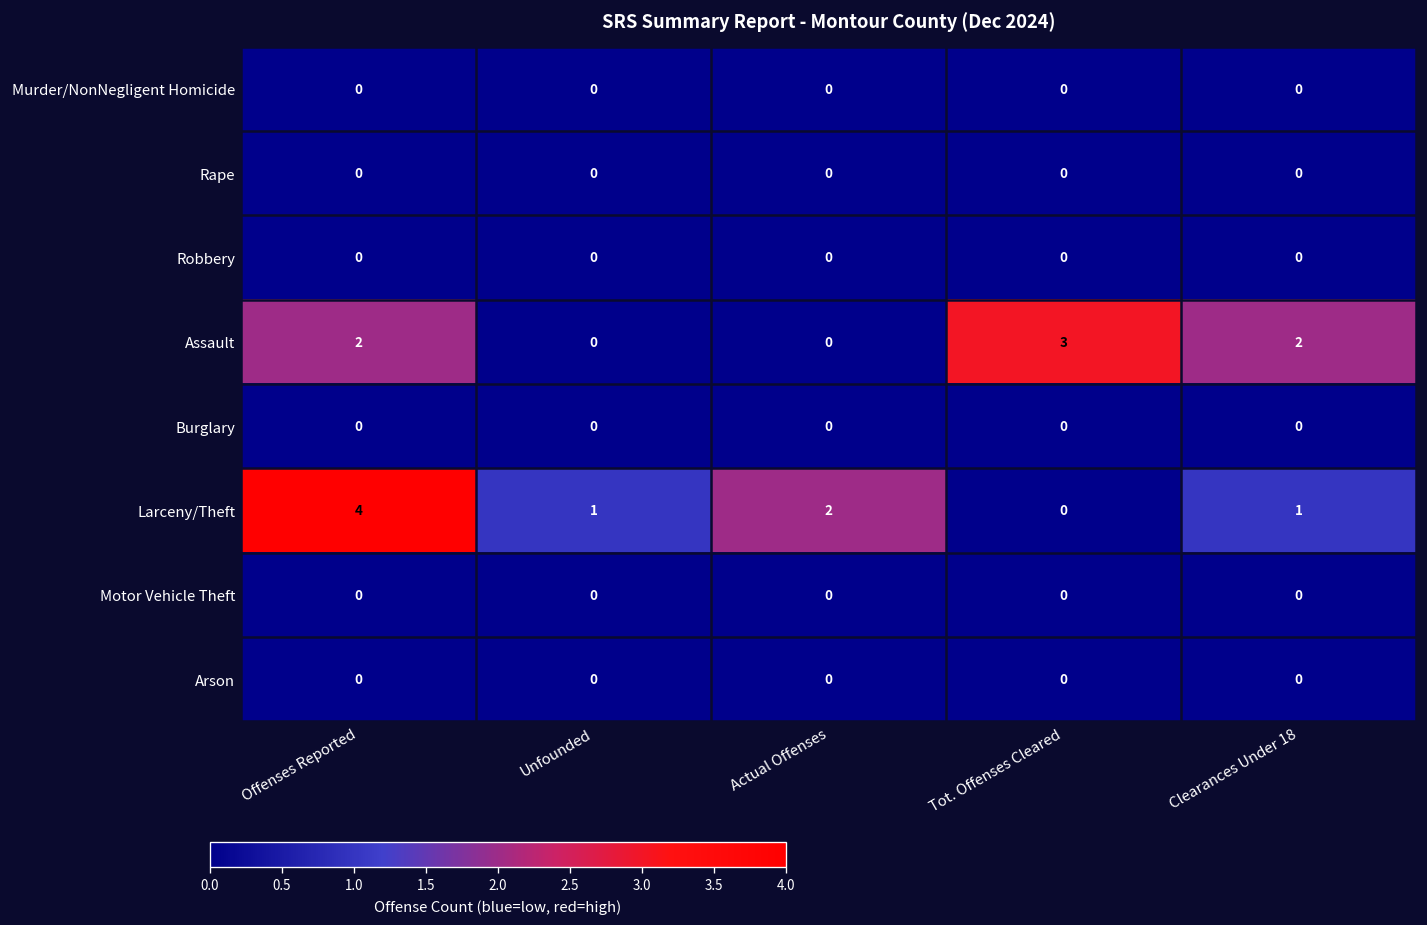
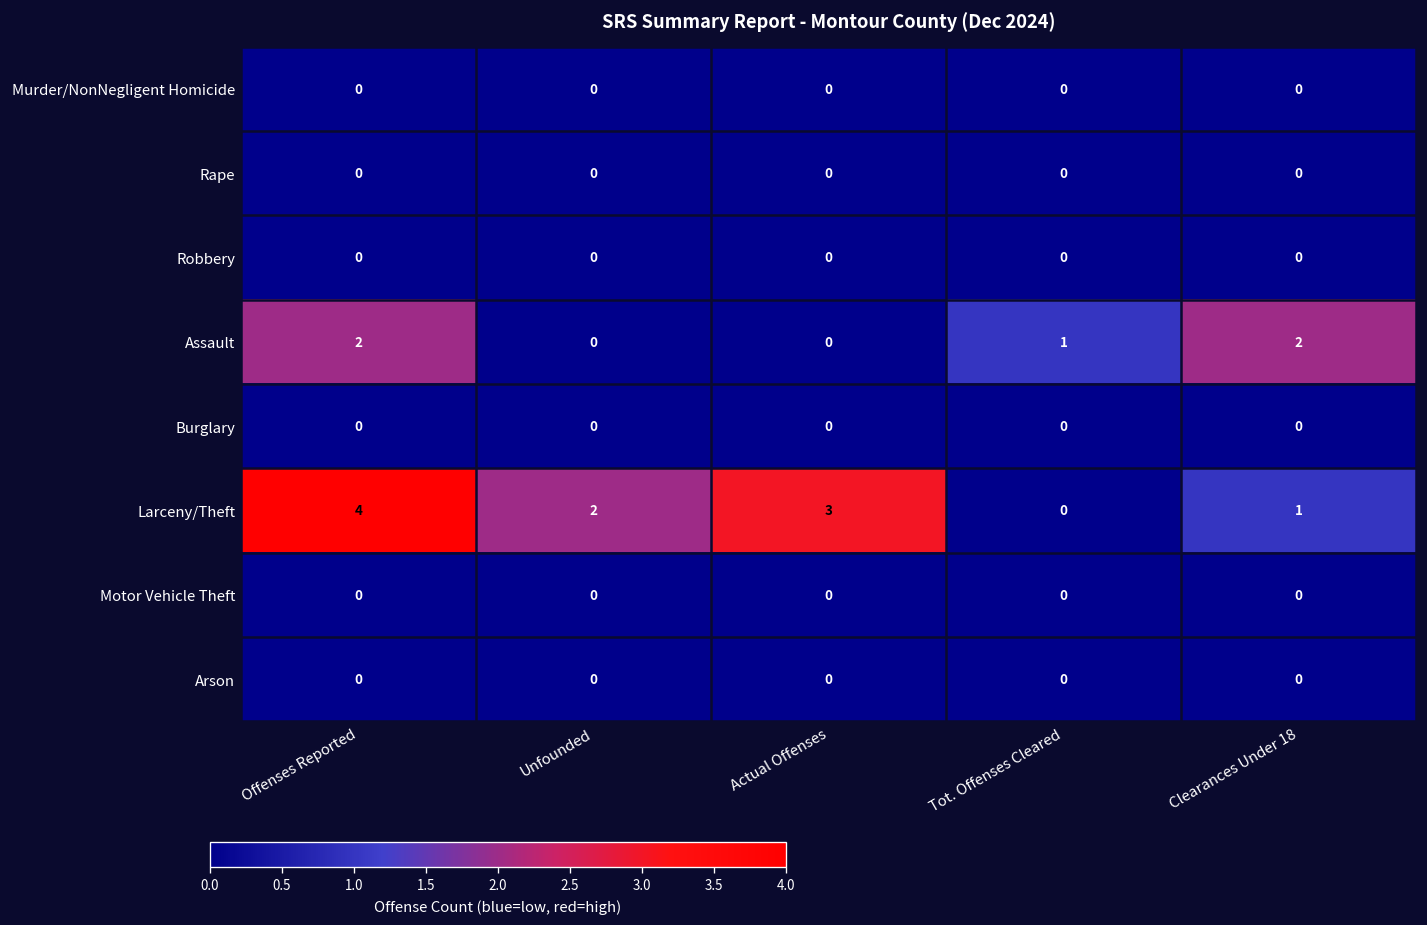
  {
    "Murder/NonNegligent Homicide": {
      "Offenses Reported": 0,
      "Unfounded": 0,
      "Actual Offenses": 0,
      "Tot. Offenses Cleared": 0,
      "Clearances Under 18": 0
    },
    "Rape": {
      "Offenses Reported": 0,
      "Unfounded": 0,
      "Actual Offenses": 0,
      "Tot. Offenses Cleared": 0,
      "Clearances Under 18": 0
    },
    "Robbery": {
      "Offenses Reported": 0,
      "Unfounded": 0,
      "Actual Offenses": 0,
      "Tot. Offenses Cleared": 0,
      "Clearances Under 18": 0
    },
    "Assault": {
      "Offenses Reported": 2,
      "Unfounded": 0,
      "Actual Offenses": 0,
-     "Tot. Offenses Cleared": 3,
+     "Tot. Offenses Cleared": 1,
      "Clearances Under 18": 2
    },
    "Burglary": {
      "Offenses Reported": 0,
      "Unfounded": 0,
      "Actual Offenses": 0,
      "Tot. Offenses Cleared": 0,
      "Clearances Under 18": 0
    },
    "Larceny/Theft": {
      "Offenses Reported": 4,
-     "Unfounded": 1,
-     "Actual Offenses": 2,
+     "Unfounded": 2,
+     "Actual Offenses": 3,
      "Tot. Offenses Cleared": 0,
      "Clearances Under 18": 1
    },
    "Motor Vehicle Theft": {
      "Offenses Reported": 0,
      "Unfounded": 0,
      "Actual Offenses": 0,
      "Tot. Offenses Cleared": 0,
      "Clearances Under 18": 0
    },
    "Arson": {
      "Offenses Reported": 0,
      "Unfounded": 0,
      "Actual Offenses": 0,
      "Tot. Offenses Cleared": 0,
      "Clearances Under 18": 0
    }
  }
